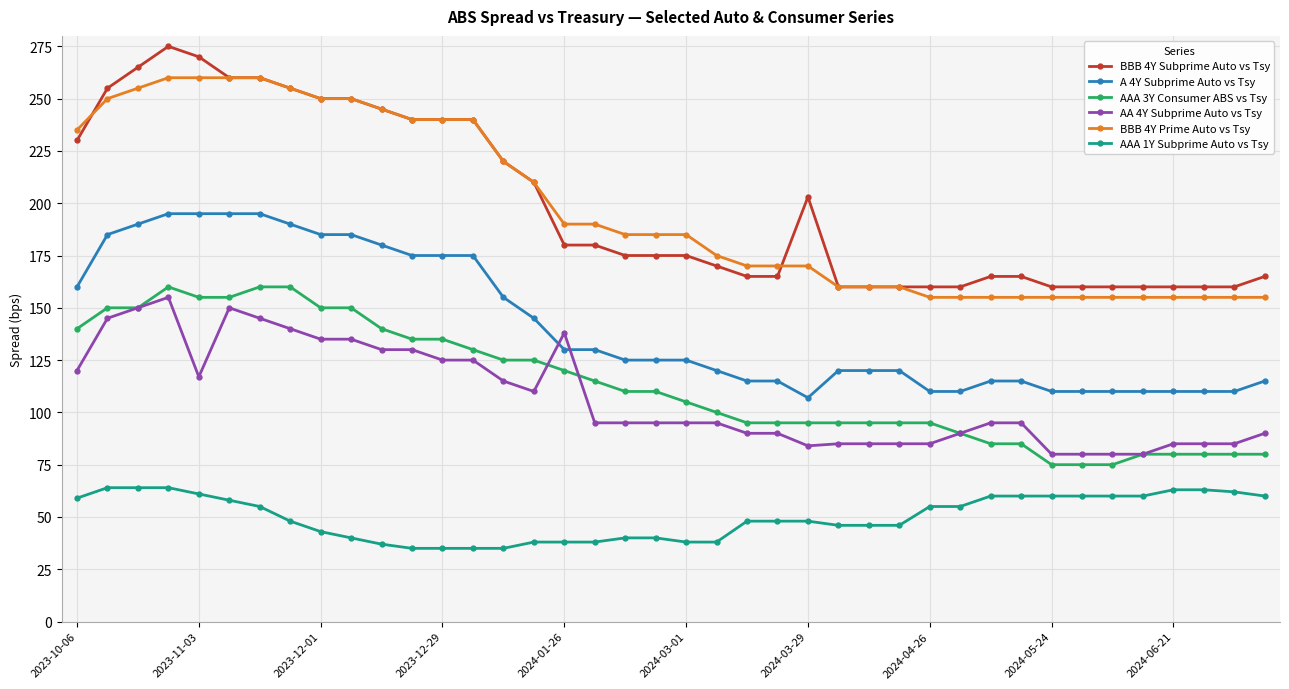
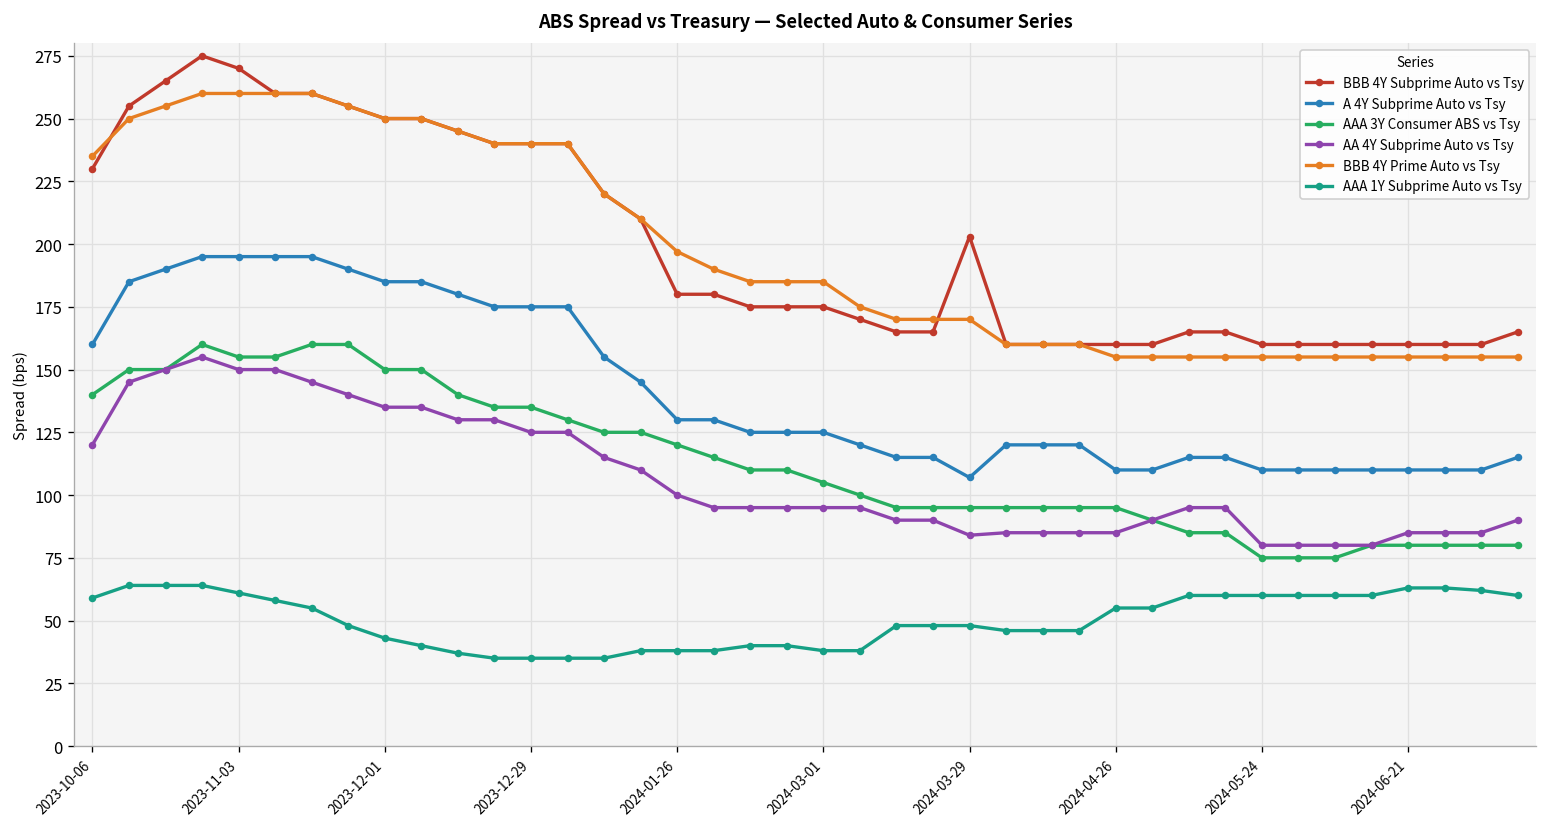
  {
    "BBB 4Y Subprime Auto vs Tsy": {
      "2023-10-06": 230,
      "2023-11-03": 270,
      "2024-01-26": 180,
      "2024-03-01": 175,
      "2024-03-29": 203,
      "2024-04-26": 160,
      "2024-05-24": 160,
      "2024-06-21": 160
    },
    "A 4Y Subprime Auto vs Tsy": {
      "2023-10-06": 160,
      "2023-11-03": 195,
      "2023-12-01": 185,
      "2023-12-29": 175,
      "2024-01-26": 130,
      "2024-03-01": 125,
      "2024-03-29": 107,
      "2024-04-26": 110,
      "2024-05-24": 110,
      "2024-06-21": 110
    },
    "AA 4Y Subprime Auto vs Tsy": {
      "2023-10-06": 120,
-     "2023-11-03": 117,
+     "2023-11-03": 150,
      "2023-12-01": 135,
      "2023-12-29": 125,
-     "2024-01-26": 138,
+     "2024-01-26": 100,
      "2024-03-01": 95,
      "2024-03-29": 84,
      "2024-04-26": 85,
      "2024-05-24": 80,
      "2024-06-21": 85
    },
    "BBB 4Y Prime Auto vs Tsy": {
      "2023-10-06": 235,
      "2023-11-03": 260,
-     "2024-01-26": 190,
+     "2024-01-26": 197,
      "2024-03-01": 185,
      "2024-03-29": 170,
      "2024-04-26": 155,
      "2024-05-24": 155,
      "2024-06-21": 155
    }
  }
